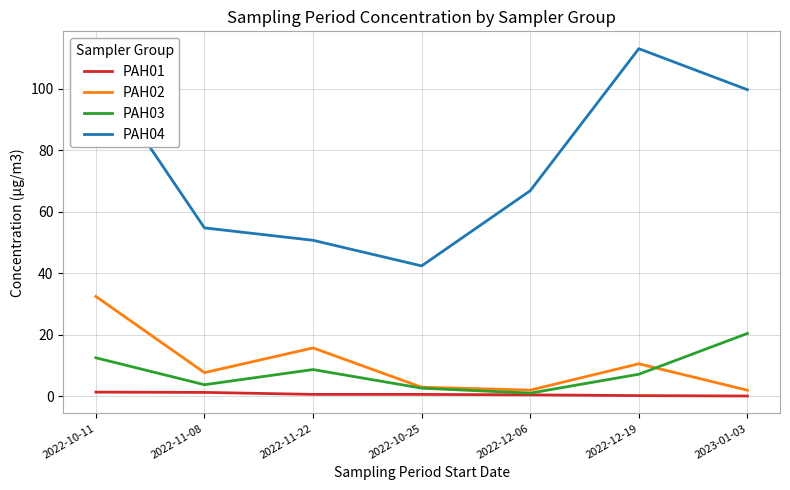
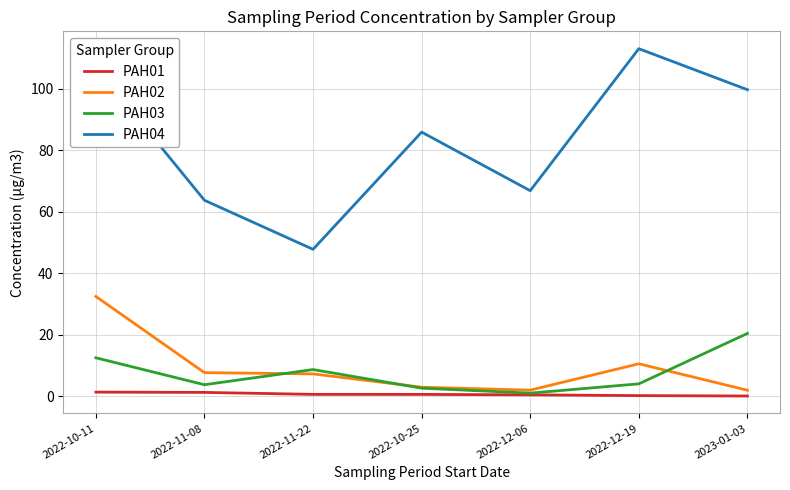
  {
    "PAH01": {
      "2022-10-11": 1,
      "2022-11-08": 1,
      "2022-11-22": 1,
      "2022-10-25": 1,
      "2022-12-19": 0,
      "2023-01-03": 0
    },
    "PAH02": {
      "2022-10-11": 32,
      "2022-11-08": 8,
-     "2022-11-22": 16,
+     "2022-11-22": 7,
      "2022-12-06": 2,
      "2022-12-19": 10,
      "2023-01-03": 2
    },
    "PAH03": {
      "2022-10-11": 12,
      "2022-11-08": 4,
      "2022-11-22": 9,
-     "2022-12-19": 7,
+     "2022-12-19": 4,
      "2023-01-03": 20
    },
    "PAH04": {
-     "2022-11-08": 55,
-     "2022-11-22": 51,
-     "2022-10-25": 42,
+     "2022-11-08": 64,
+     "2022-11-22": 48,
+     "2022-10-25": 86,
      "2022-12-06": 67,
      "2022-12-19": 113,
      "2023-01-03": 100
    }
  }
